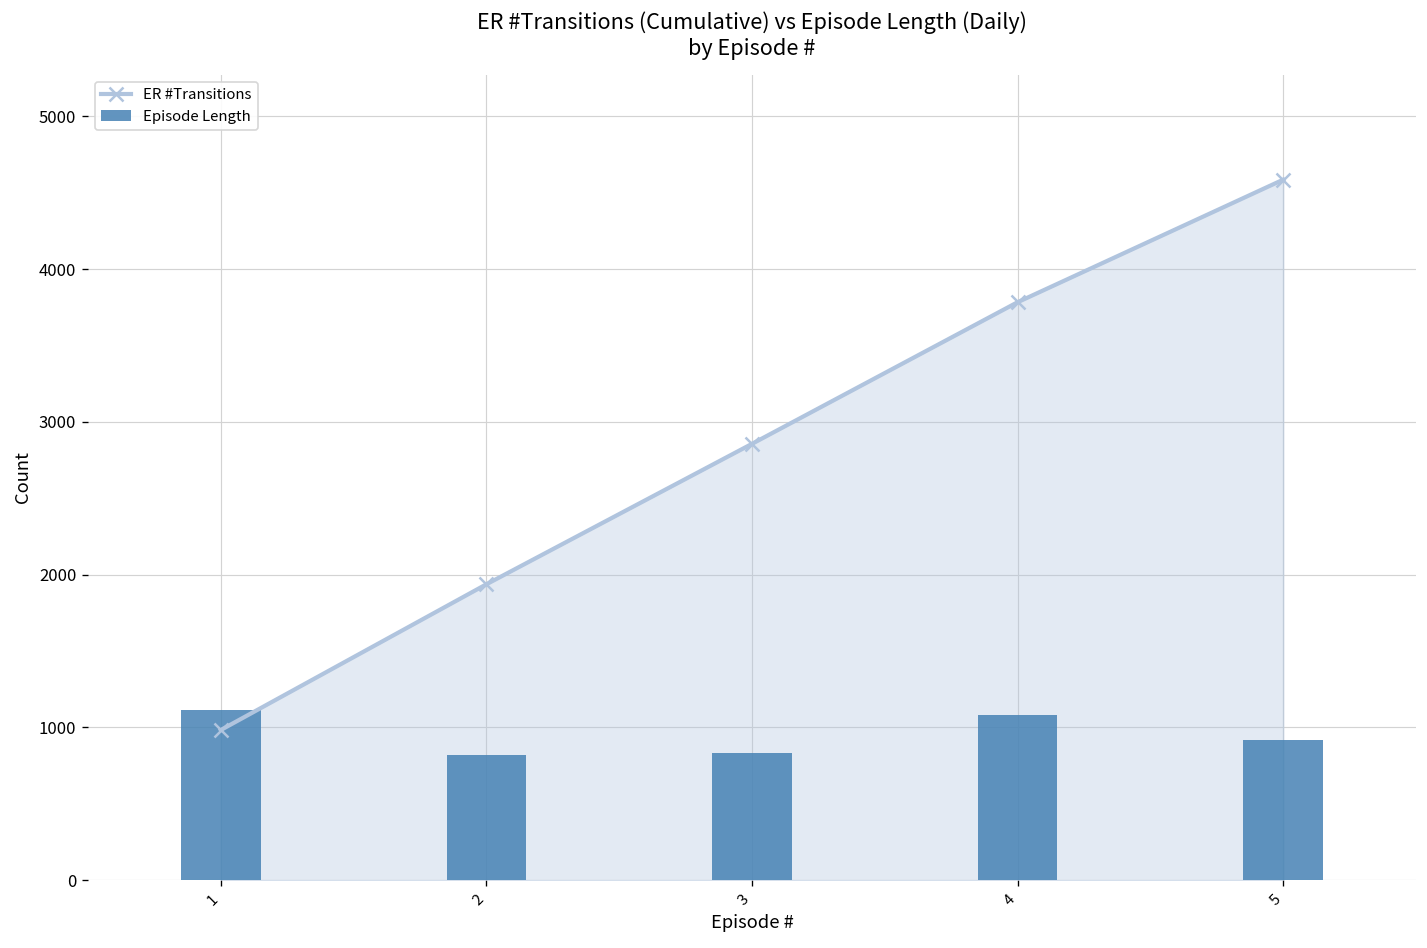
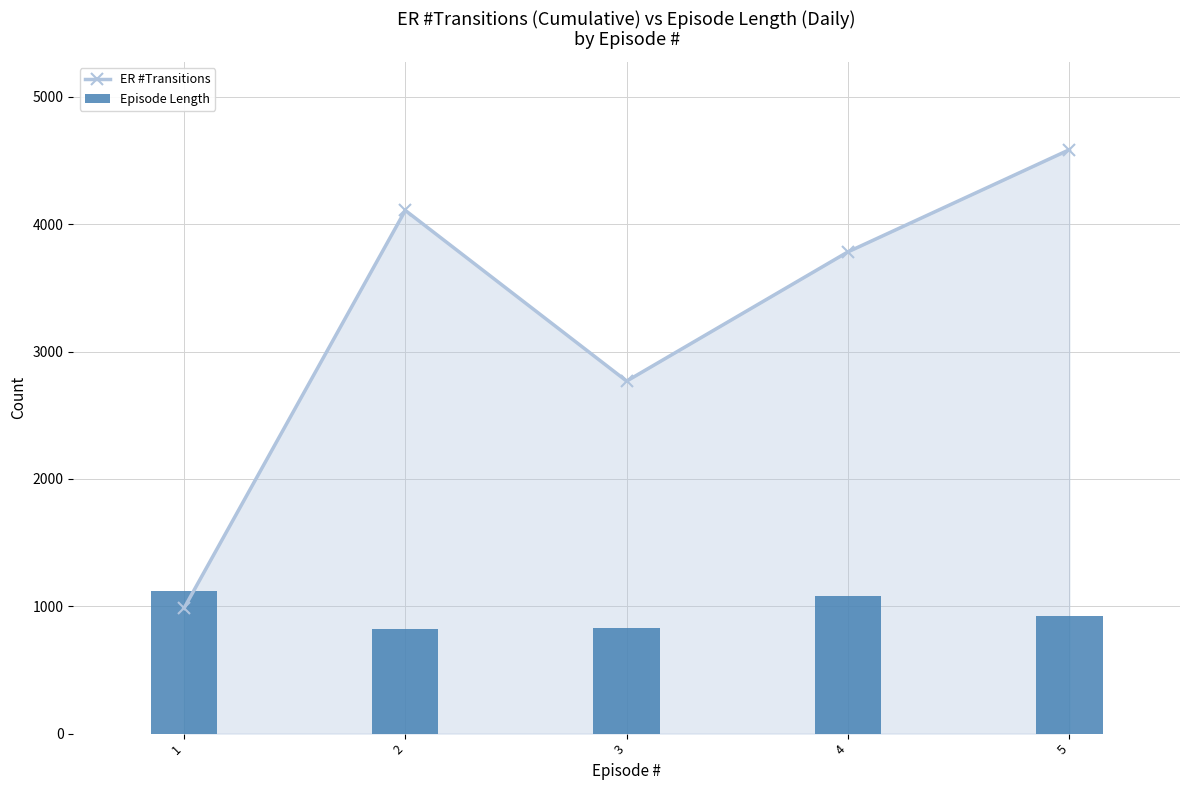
  {
    "ER #Transitions": {
      "1": 980,
-     "2": 1940,
-     "3": 2860,
+     "2": 4110,
+     "3": 2770,
      "4": 3780,
      "5": 4590
    },
    "Episode Length": {
      "1": 1120,
      "2": 820,
      "3": 830,
      "4": 1080,
      "5": 920
    }
  }
